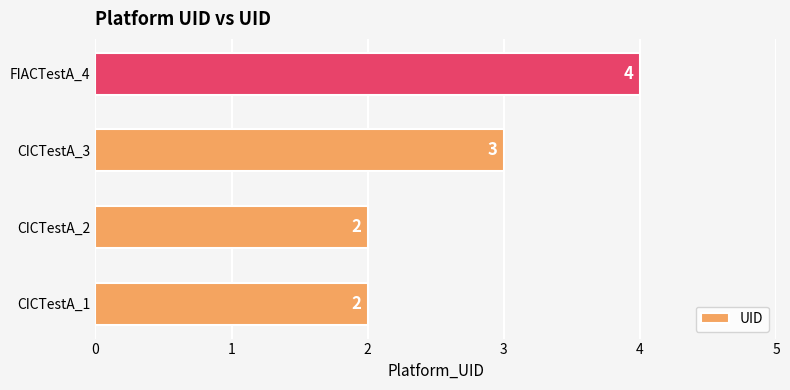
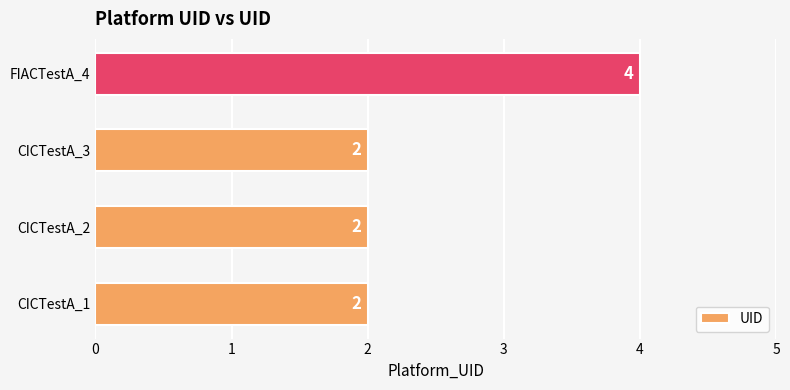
  {
    "FIACTestA_4": 4,
-   "CICTestA_3": 3,
+   "CICTestA_3": 2,
    "CICTestA_2": 2,
    "CICTestA_1": 2
  }
